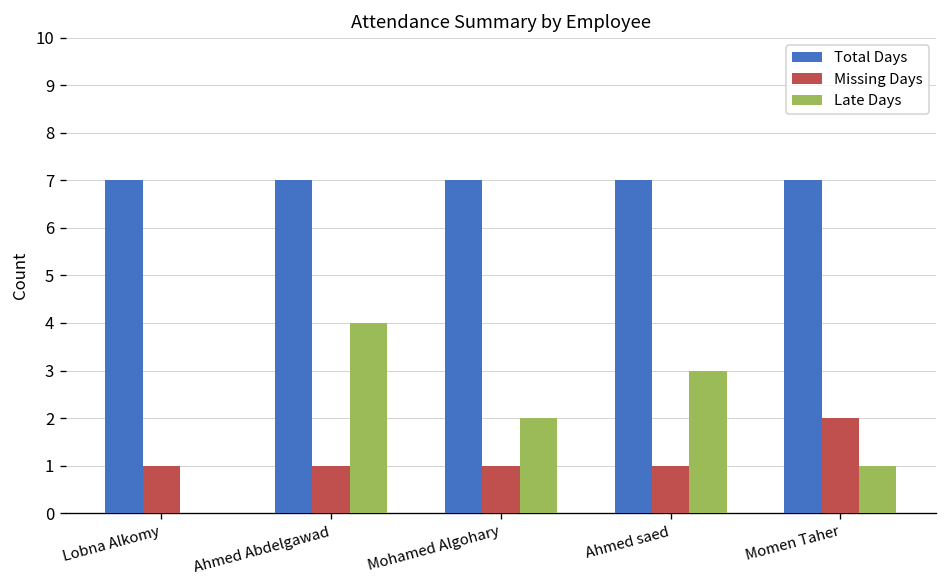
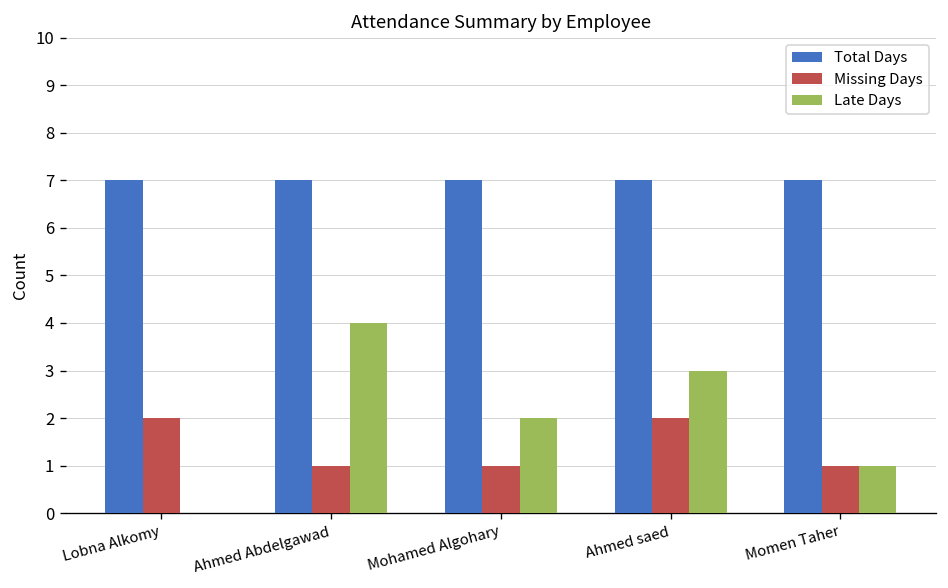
  {
    "Total Days": {
      "Lobna Alkomy": 7,
      "Ahmed Abdelgawad": 7,
      "Mohamed Algohary": 7,
      "Ahmed saed": 7,
      "Momen Taher": 7
    },
    "Missing Days": {
-     "Lobna Alkomy": 1,
+     "Lobna Alkomy": 2,
      "Ahmed Abdelgawad": 1,
      "Mohamed Algohary": 1,
-     "Ahmed saed": 1,
-     "Momen Taher": 2
+     "Ahmed saed": 2,
+     "Momen Taher": 1
    },
    "Late Days": {
      "Lobna Alkomy": 0,
      "Ahmed Abdelgawad": 4,
      "Mohamed Algohary": 2,
      "Ahmed saed": 3,
      "Momen Taher": 1
    }
  }
